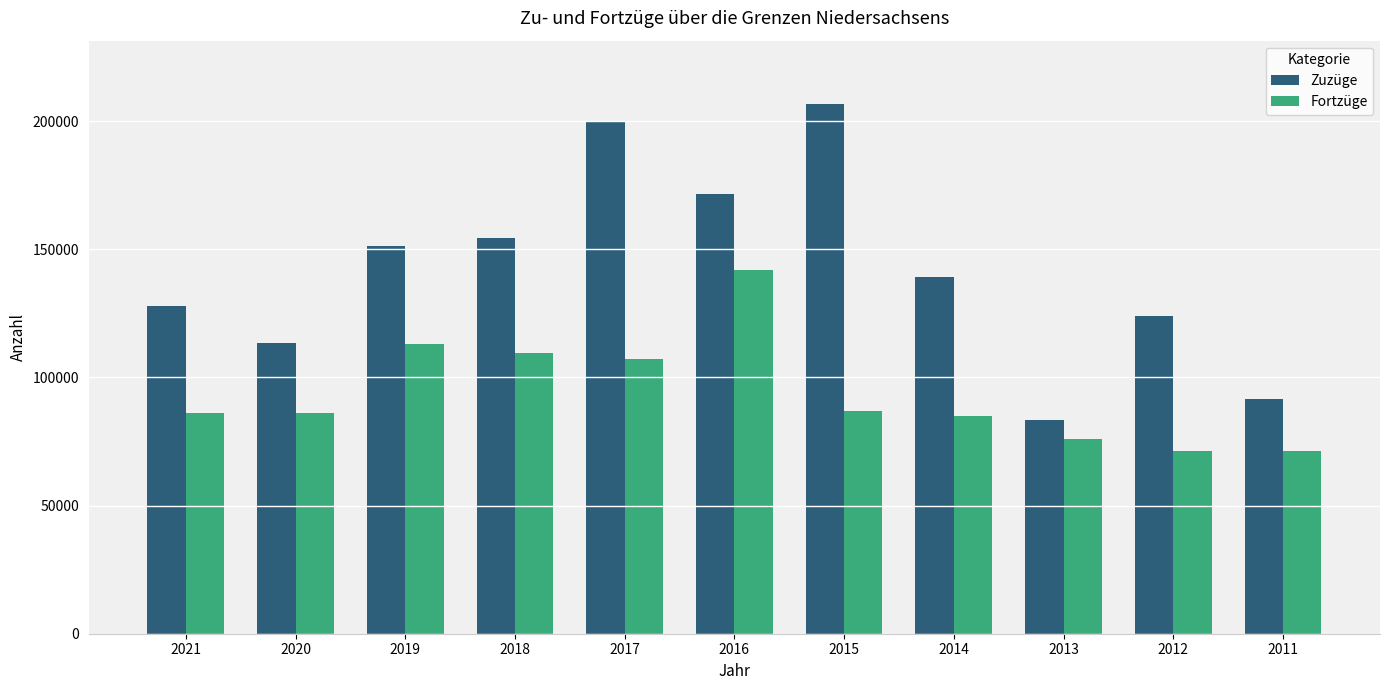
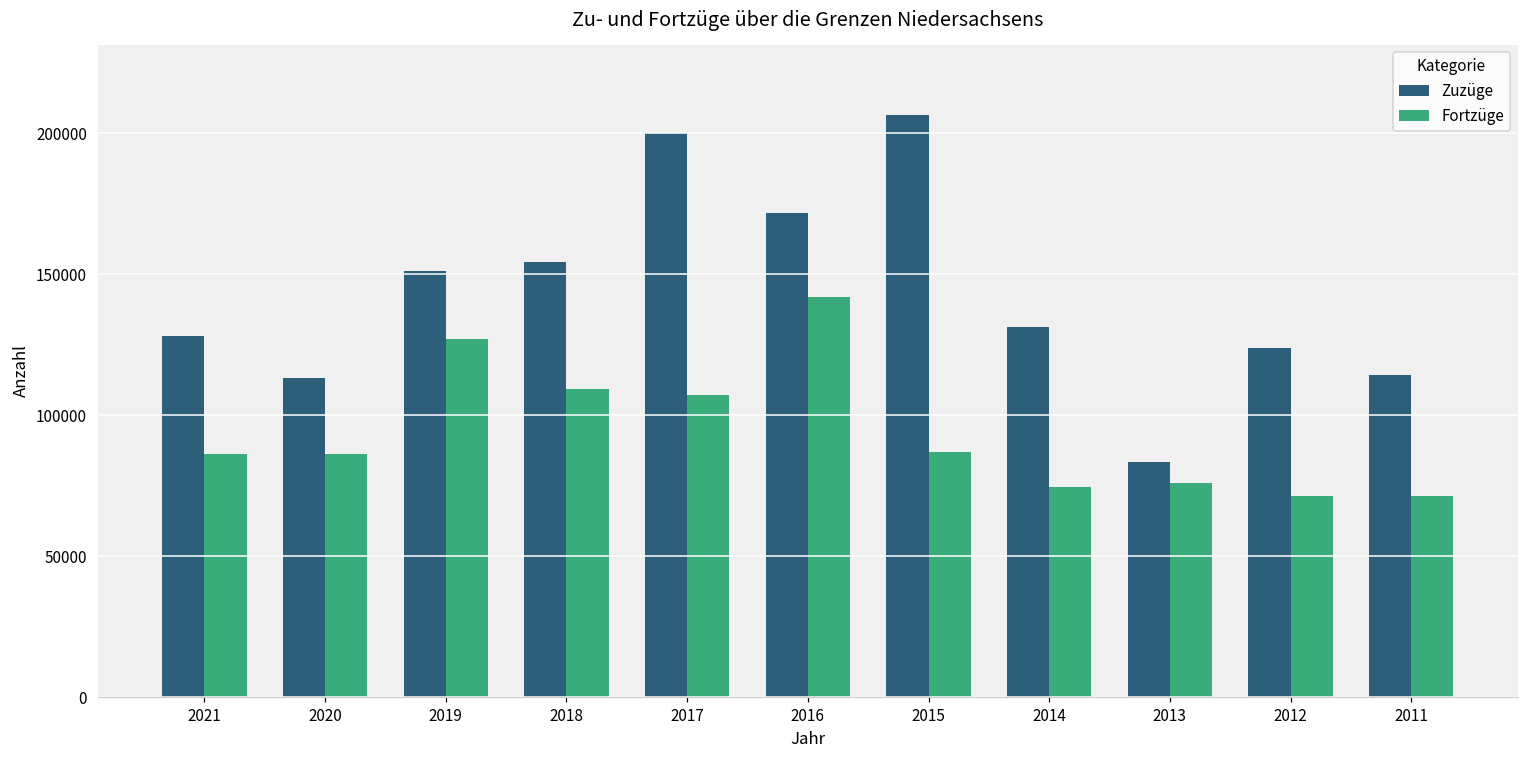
  {
    "Zuzüge": {
      "2021": 128000,
      "2020": 113000,
      "2019": 151000,
      "2018": 154000,
      "2017": 200000,
      "2016": 172000,
      "2015": 207000,
-     "2014": 139000,
+     "2014": 131000,
      "2013": 83000,
      "2012": 124000,
-     "2011": 92000
+     "2011": 114000
    },
    "Fortzüge": {
      "2021": 86000,
      "2020": 86000,
-     "2019": 113000,
+     "2019": 127000,
      "2018": 109000,
      "2017": 107000,
      "2016": 142000,
      "2015": 87000,
-     "2014": 85000,
+     "2014": 75000,
      "2013": 76000,
      "2012": 71000,
      "2011": 71000
    }
  }
